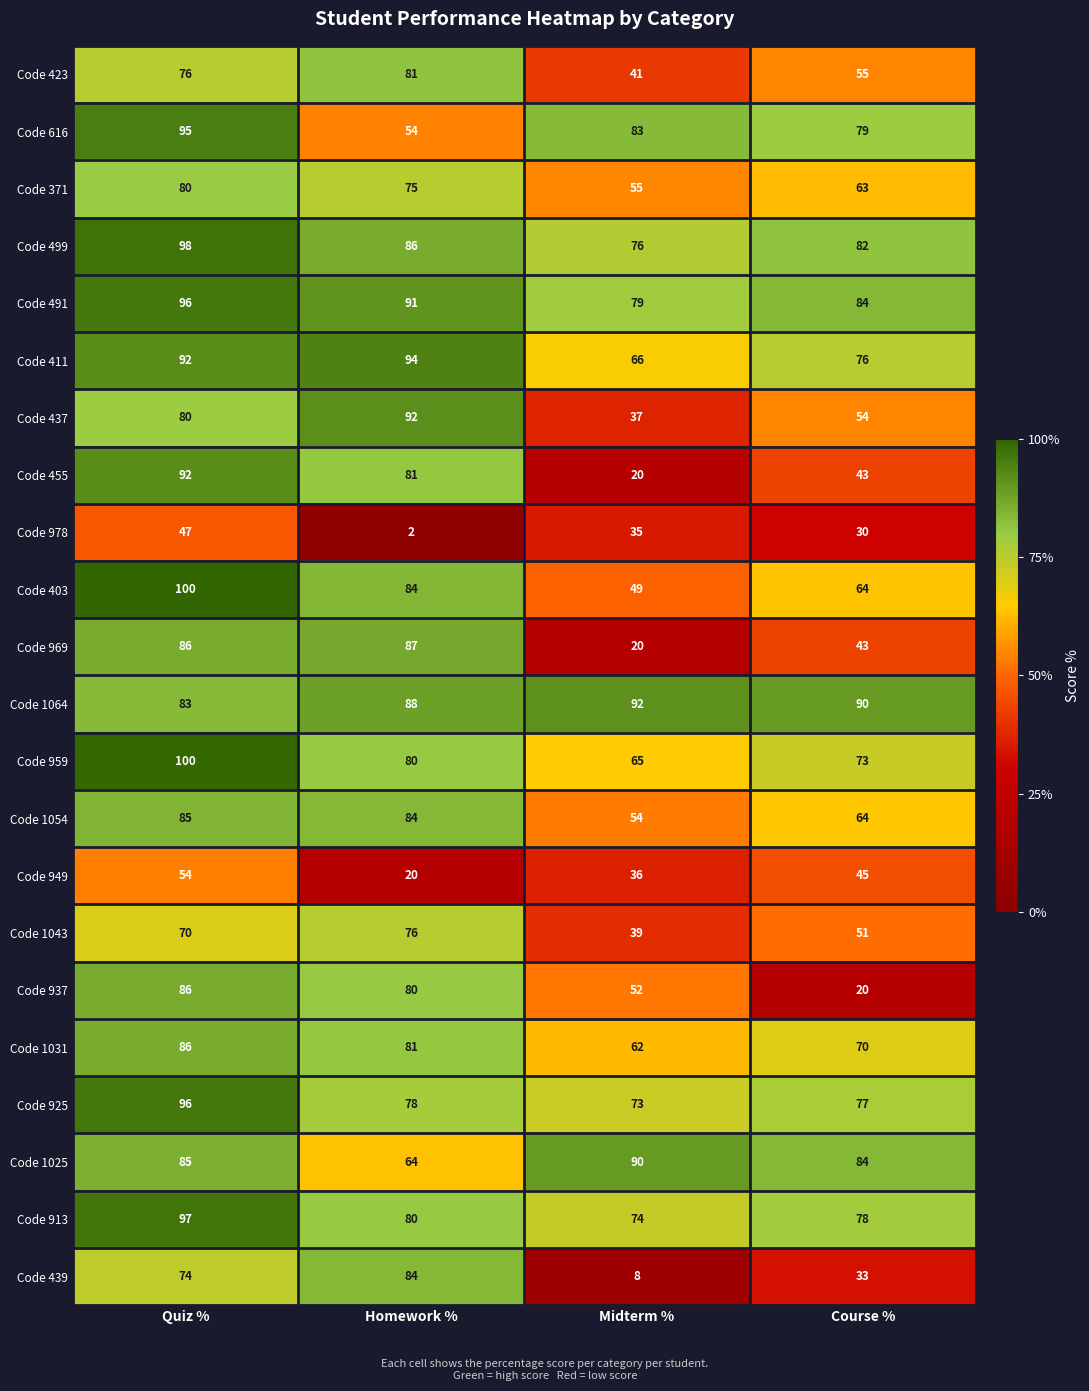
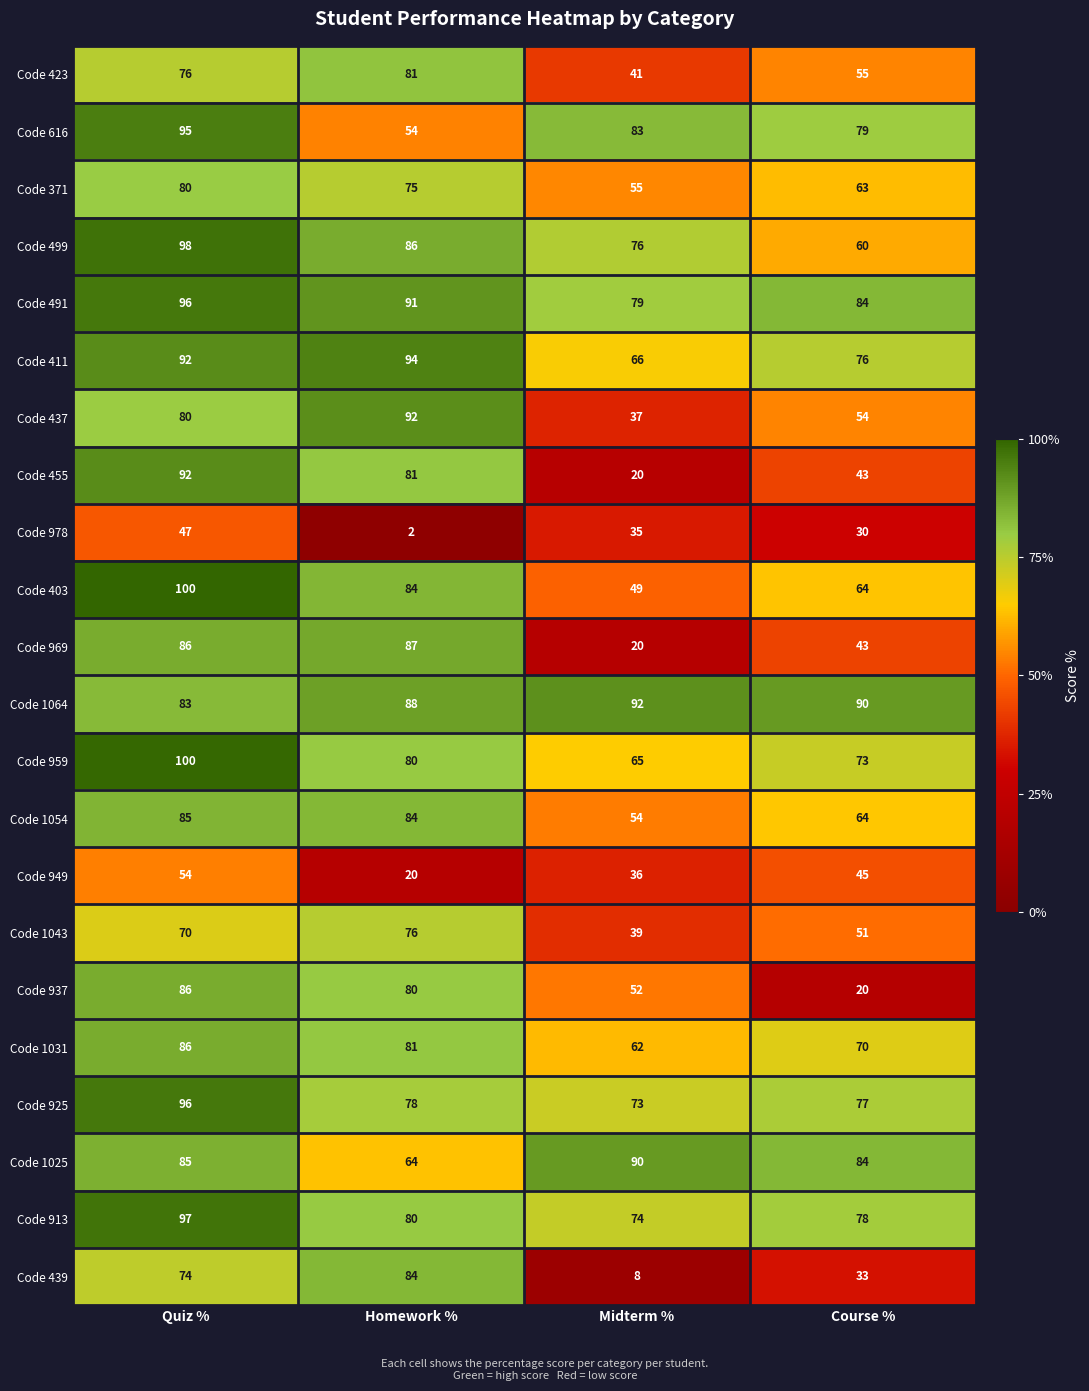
  {
    "Code 423": {
      "Quiz %": 76,
      "Homework %": 81,
      "Midterm %": 41,
      "Course %": 55
    },
    "Code 616": {
      "Quiz %": 95,
      "Homework %": 54,
      "Midterm %": 83,
      "Course %": 79
    },
    "Code 371": {
      "Quiz %": 80,
      "Homework %": 75,
      "Midterm %": 55,
      "Course %": 63
    },
    "Code 499": {
      "Quiz %": 98,
      "Homework %": 86,
      "Midterm %": 76,
-     "Course %": 82
+     "Course %": 60
    },
    "Code 491": {
      "Quiz %": 96,
      "Homework %": 91,
      "Midterm %": 79,
      "Course %": 84
    },
    "Code 411": {
      "Quiz %": 92,
      "Homework %": 94,
      "Midterm %": 66,
      "Course %": 76
    },
    "Code 437": {
      "Quiz %": 80,
      "Homework %": 92,
      "Midterm %": 37,
      "Course %": 54
    },
    "Code 455": {
      "Quiz %": 92,
      "Homework %": 81,
      "Midterm %": 20,
      "Course %": 43
    },
    "Code 978": {
      "Quiz %": 47,
      "Homework %": 2,
      "Midterm %": 35,
      "Course %": 30
    },
    "Code 403": {
      "Quiz %": 100,
      "Homework %": 84,
      "Midterm %": 49,
      "Course %": 64
    },
    "Code 969": {
      "Quiz %": 86,
      "Homework %": 87,
      "Midterm %": 20,
      "Course %": 43
    },
    "Code 1064": {
      "Quiz %": 83,
      "Homework %": 88,
      "Midterm %": 92,
      "Course %": 90
    },
    "Code 959": {
      "Quiz %": 100,
      "Homework %": 80,
      "Midterm %": 65,
      "Course %": 73
    },
    "Code 1054": {
      "Quiz %": 85,
      "Homework %": 84,
      "Midterm %": 54,
      "Course %": 64
    },
    "Code 949": {
      "Quiz %": 54,
      "Homework %": 20,
      "Midterm %": 36,
      "Course %": 45
    },
    "Code 1043": {
      "Quiz %": 70,
      "Homework %": 76,
      "Midterm %": 39,
      "Course %": 51
    },
    "Code 937": {
      "Quiz %": 86,
      "Homework %": 80,
      "Midterm %": 52,
      "Course %": 20
    },
    "Code 1031": {
      "Quiz %": 86,
      "Homework %": 81,
      "Midterm %": 62,
      "Course %": 70
    },
    "Code 925": {
      "Quiz %": 96,
      "Homework %": 78,
      "Midterm %": 73,
      "Course %": 77
    },
    "Code 1025": {
      "Quiz %": 85,
      "Homework %": 64,
      "Midterm %": 90,
      "Course %": 84
    },
    "Code 913": {
      "Quiz %": 97,
      "Homework %": 80,
      "Midterm %": 74,
      "Course %": 78
    },
    "Code 439": {
      "Quiz %": 74,
      "Homework %": 84,
      "Midterm %": 8,
      "Course %": 33
    }
  }
